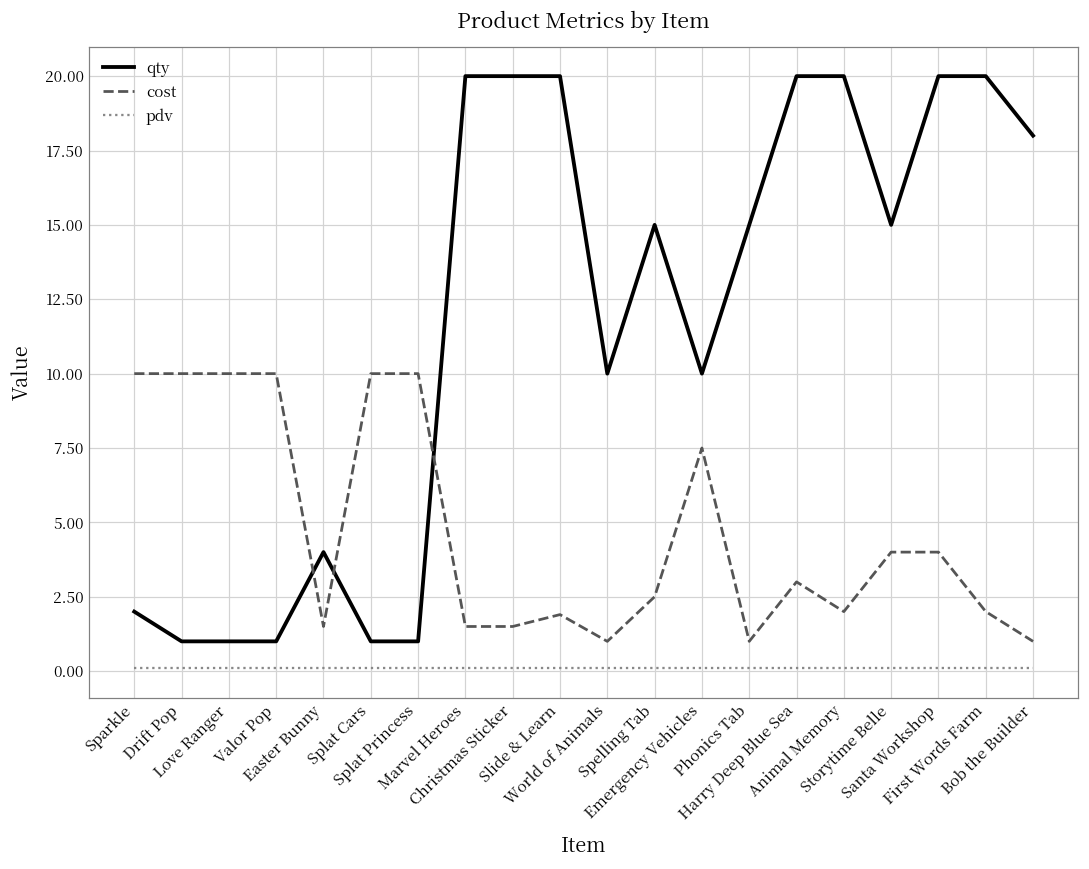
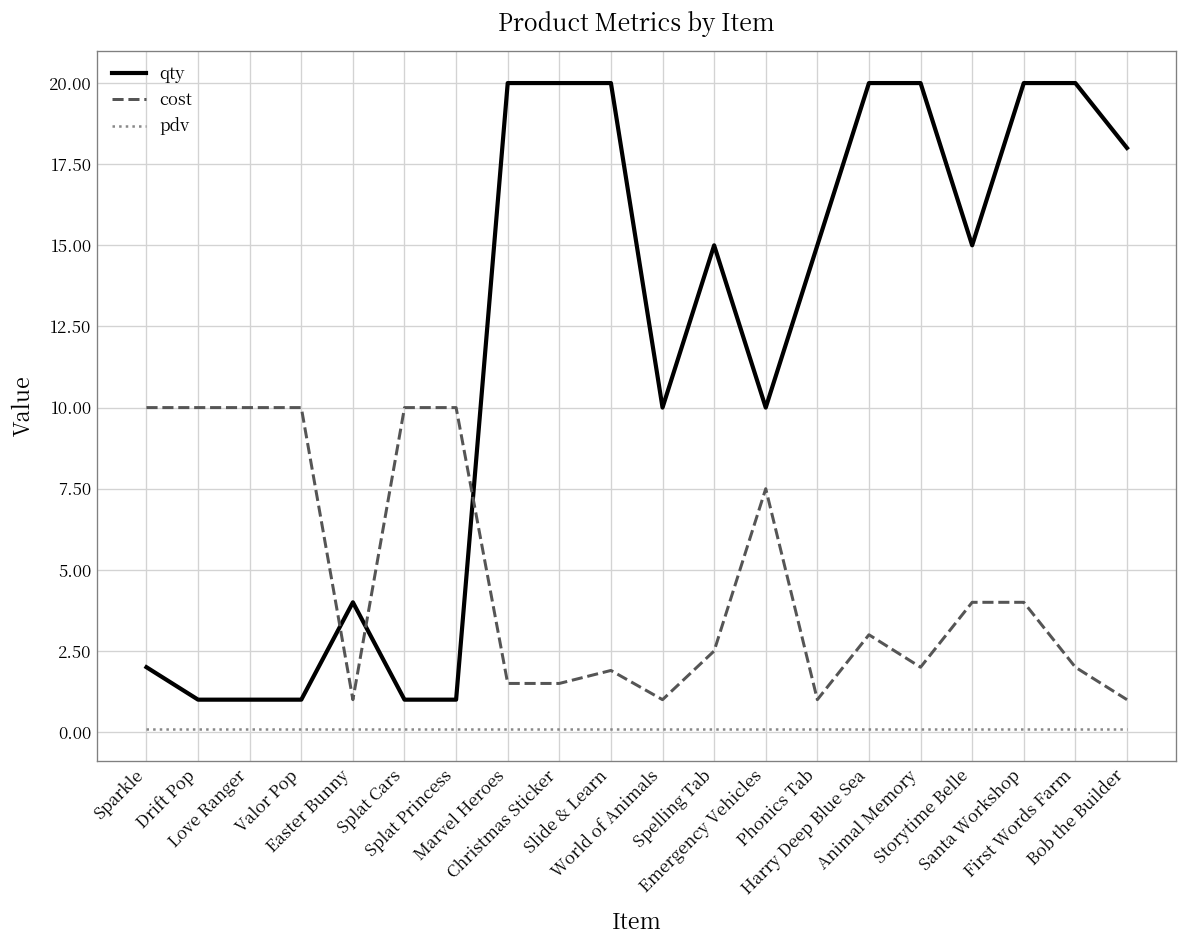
  {
    "qty": {
      "Sparkle": 2.0,
      "Drift Pop": 1.0,
      "Love Ranger": 1.0,
      "Valor Pop": 1.0,
      "Easter Bunny": 4.0,
      "Splat Cars": 1.0,
      "Splat Princess": 1.0,
      "Marvel Heroes": 20.0,
      "Christmas Sticker": 20.0,
      "Slide & Learn": 20.0,
      "World of Animals": 10.0,
      "Spelling Tab": 15.0,
      "Emergency Vehicles": 10.0,
      "Phonics Tab": 15.0,
      "Harry Deep Blue Sea": 20.0,
      "Animal Memory": 20.0,
      "Storytime Belle": 15.0,
      "Santa Workshop": 20.0,
      "First Words Farm": 20.0,
      "Bob the Builder": 18.0
    },
    "cost": {
      "Sparkle": 10.0,
      "Drift Pop": 10.0,
      "Love Ranger": 10.0,
      "Valor Pop": 10.0,
-     "Easter Bunny": 1.5,
+     "Easter Bunny": 1.0,
      "Splat Cars": 10.0,
      "Splat Princess": 10.0,
      "Marvel Heroes": 1.5,
      "Christmas Sticker": 1.5,
      "Slide & Learn": 1.9,
      "World of Animals": 1.0,
      "Spelling Tab": 2.5,
      "Emergency Vehicles": 7.5,
      "Phonics Tab": 1.0,
      "Harry Deep Blue Sea": 3.0,
      "Animal Memory": 2.0,
      "Storytime Belle": 4.0,
      "Santa Workshop": 4.0,
      "First Words Farm": 2.0,
      "Bob the Builder": 1.0
    },
    "pdv": {
      "Sparkle": 0.1,
      "Drift Pop": 0.1,
      "Love Ranger": 0.1,
      "Valor Pop": 0.1,
      "Easter Bunny": 0.1,
      "Splat Cars": 0.1,
      "Splat Princess": 0.1,
      "Marvel Heroes": 0.1,
      "Christmas Sticker": 0.1,
      "Slide & Learn": 0.1,
      "World of Animals": 0.1,
      "Spelling Tab": 0.1,
      "Emergency Vehicles": 0.1,
      "Phonics Tab": 0.1,
      "Harry Deep Blue Sea": 0.1,
      "Animal Memory": 0.1,
      "Storytime Belle": 0.1,
      "Santa Workshop": 0.1,
      "First Words Farm": 0.1,
      "Bob the Builder": 0.1
    }
  }
